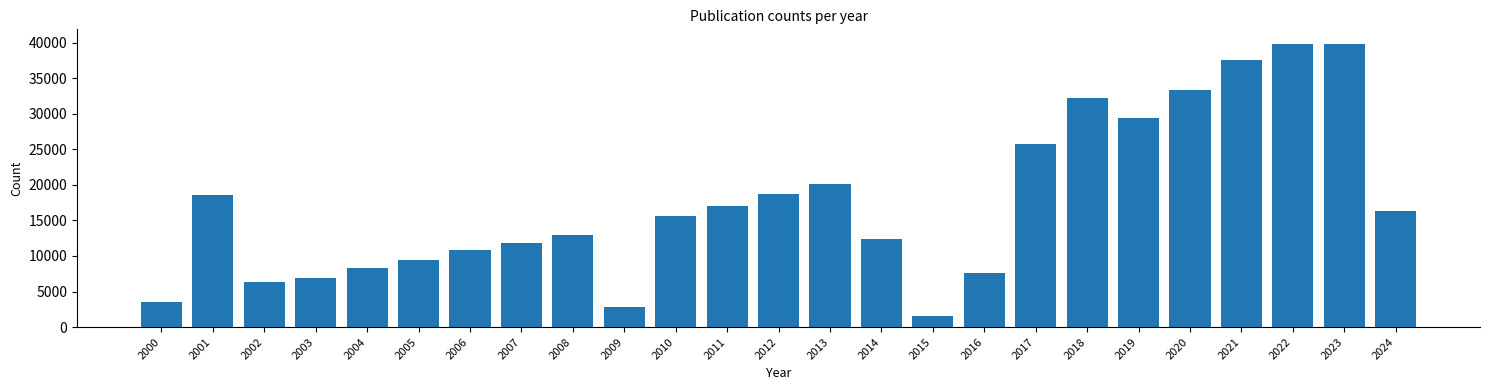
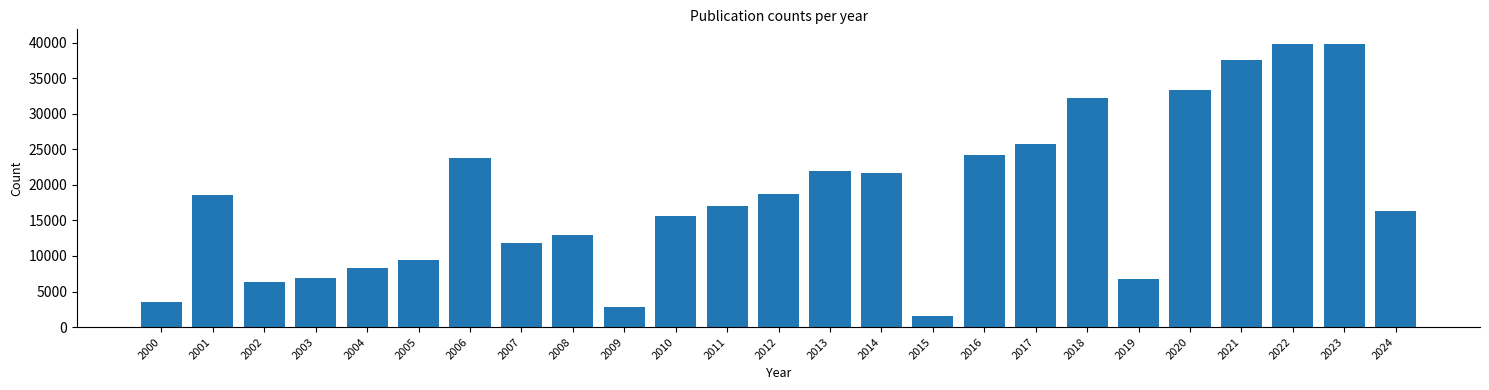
  {
    "2000": 4000,
    "2001": 19000,
    "2002": 6000,
    "2003": 7000,
    "2004": 8000,
    "2005": 9000,
-   "2006": 11000,
+   "2006": 24000,
    "2007": 12000,
    "2008": 13000,
    "2009": 3000,
    "2010": 16000,
    "2011": 17000,
    "2012": 19000,
-   "2013": 20000,
-   "2014": 12000,
+   "2013": 22000,
+   "2014": 22000,
    "2015": 2000,
-   "2016": 8000,
+   "2016": 24000,
    "2017": 26000,
    "2018": 32000,
-   "2019": 29000,
+   "2019": 7000,
    "2020": 33000,
    "2021": 38000,
    "2022": 40000,
    "2023": 40000,
    "2024": 16000
  }
